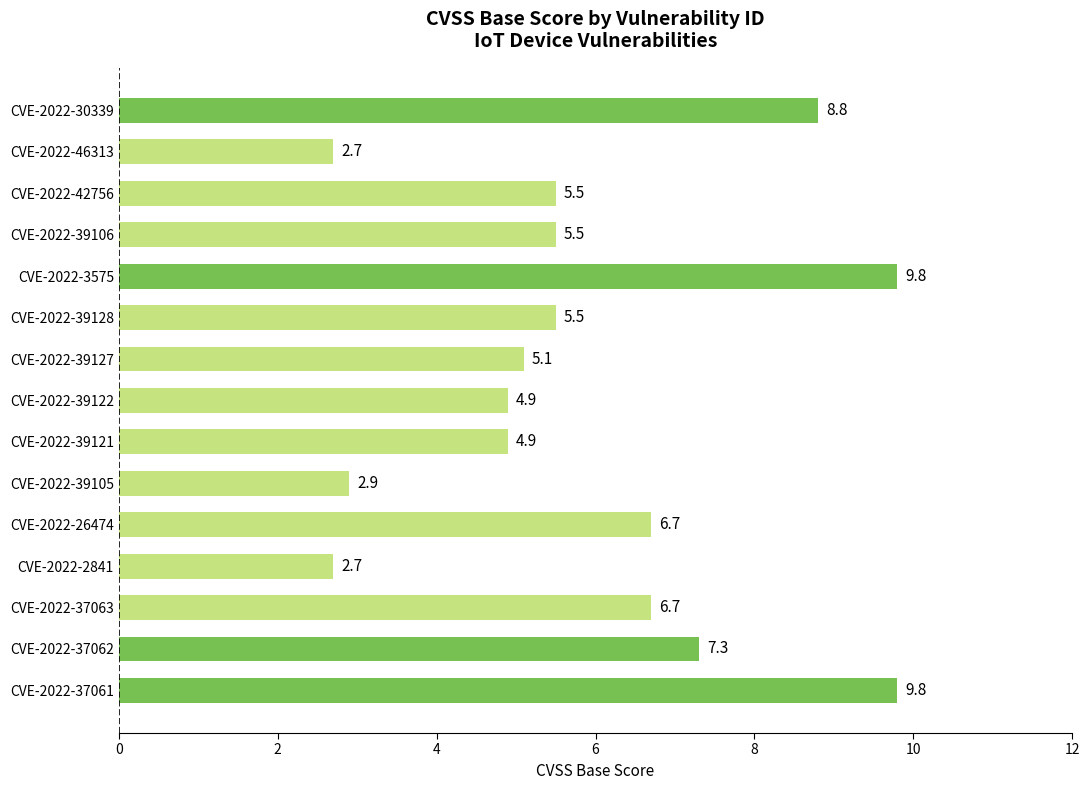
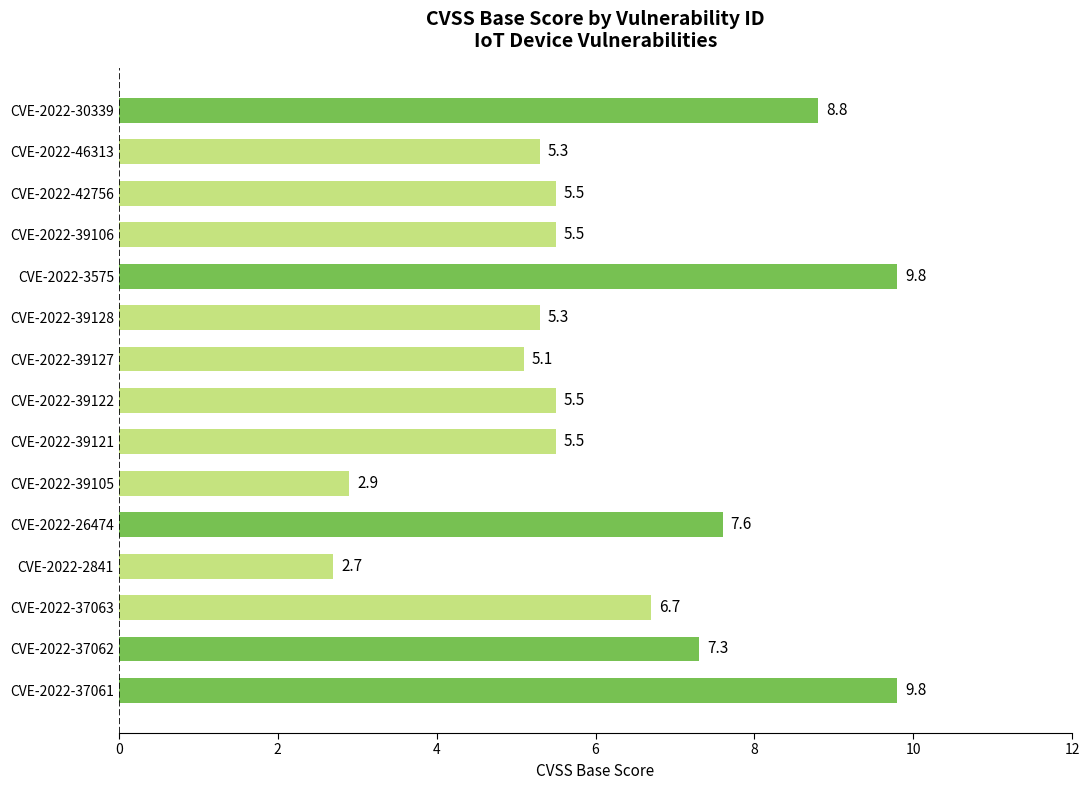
  {
    "CVE-2022-30339": 8.8,
-   "CVE-2022-46313": 2.7,
+   "CVE-2022-46313": 5.3,
    "CVE-2022-42756": 5.5,
    "CVE-2022-39106": 5.5,
    "CVE-2022-3575": 9.8,
-   "CVE-2022-39128": 5.5,
+   "CVE-2022-39128": 5.3,
    "CVE-2022-39127": 5.1,
-   "CVE-2022-39122": 4.9,
-   "CVE-2022-39121": 4.9,
+   "CVE-2022-39122": 5.5,
+   "CVE-2022-39121": 5.5,
    "CVE-2022-39105": 2.9,
-   "CVE-2022-26474": 6.7,
+   "CVE-2022-26474": 7.6,
    "CVE-2022-2841": 2.7,
    "CVE-2022-37063": 6.7,
    "CVE-2022-37062": 7.3,
    "CVE-2022-37061": 9.8
  }
